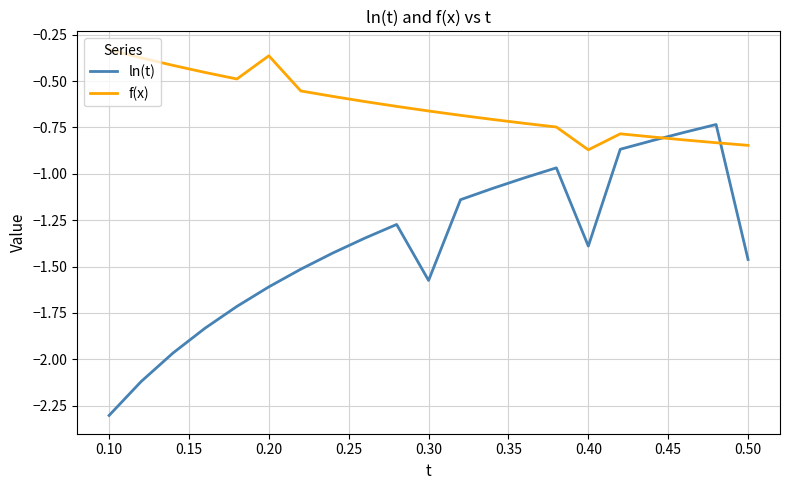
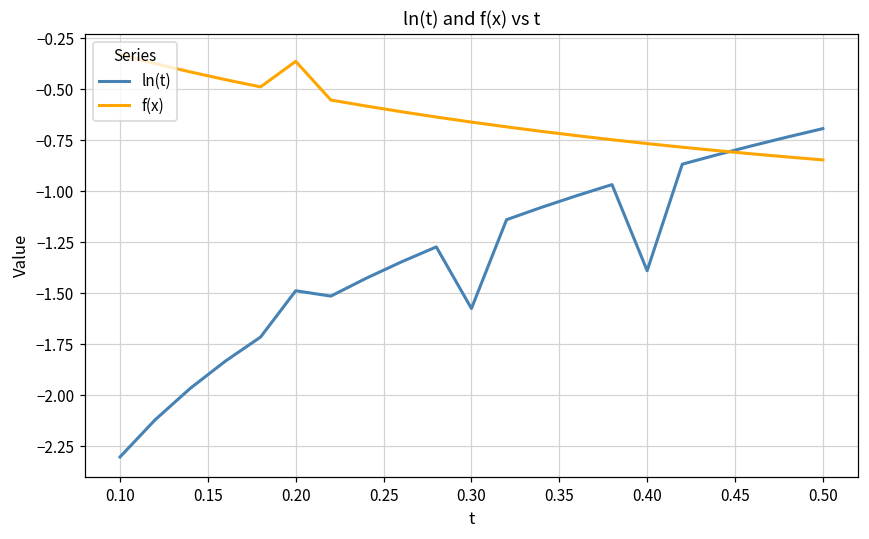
  {
    "ln(t)": {
      "0.10": -2.30,
-     "0.20": -1.61,
+     "0.20": -1.49,
      "0.30": -1.57,
      "0.40": -1.39,
-     "0.50": -1.46
+     "0.50": -0.69
    },
    "f(x)": {
      "0.20": -0.36,
      "0.30": -0.66,
-     "0.40": -0.87,
+     "0.40": -0.77,
      "0.50": -0.85
    }
  }
